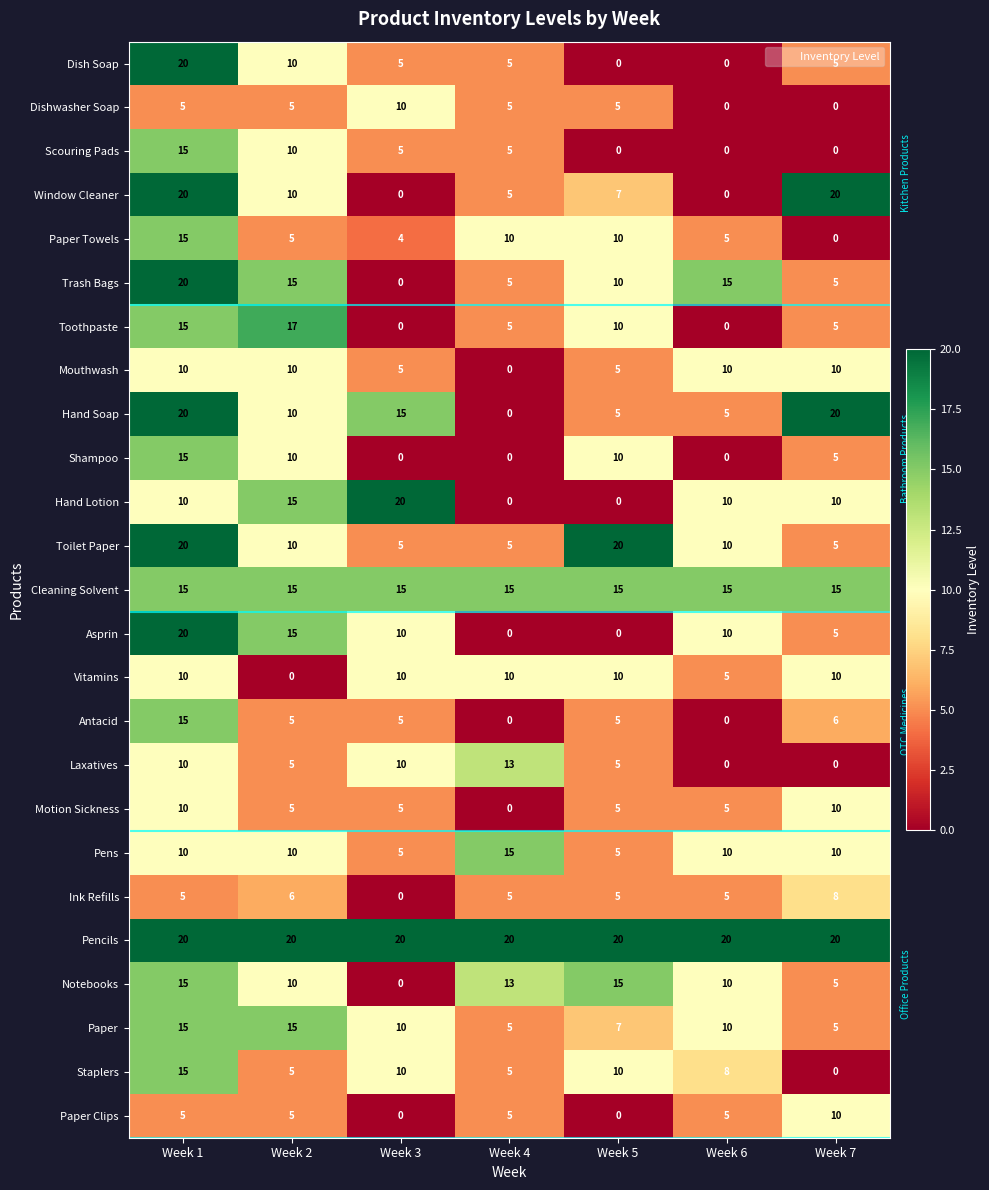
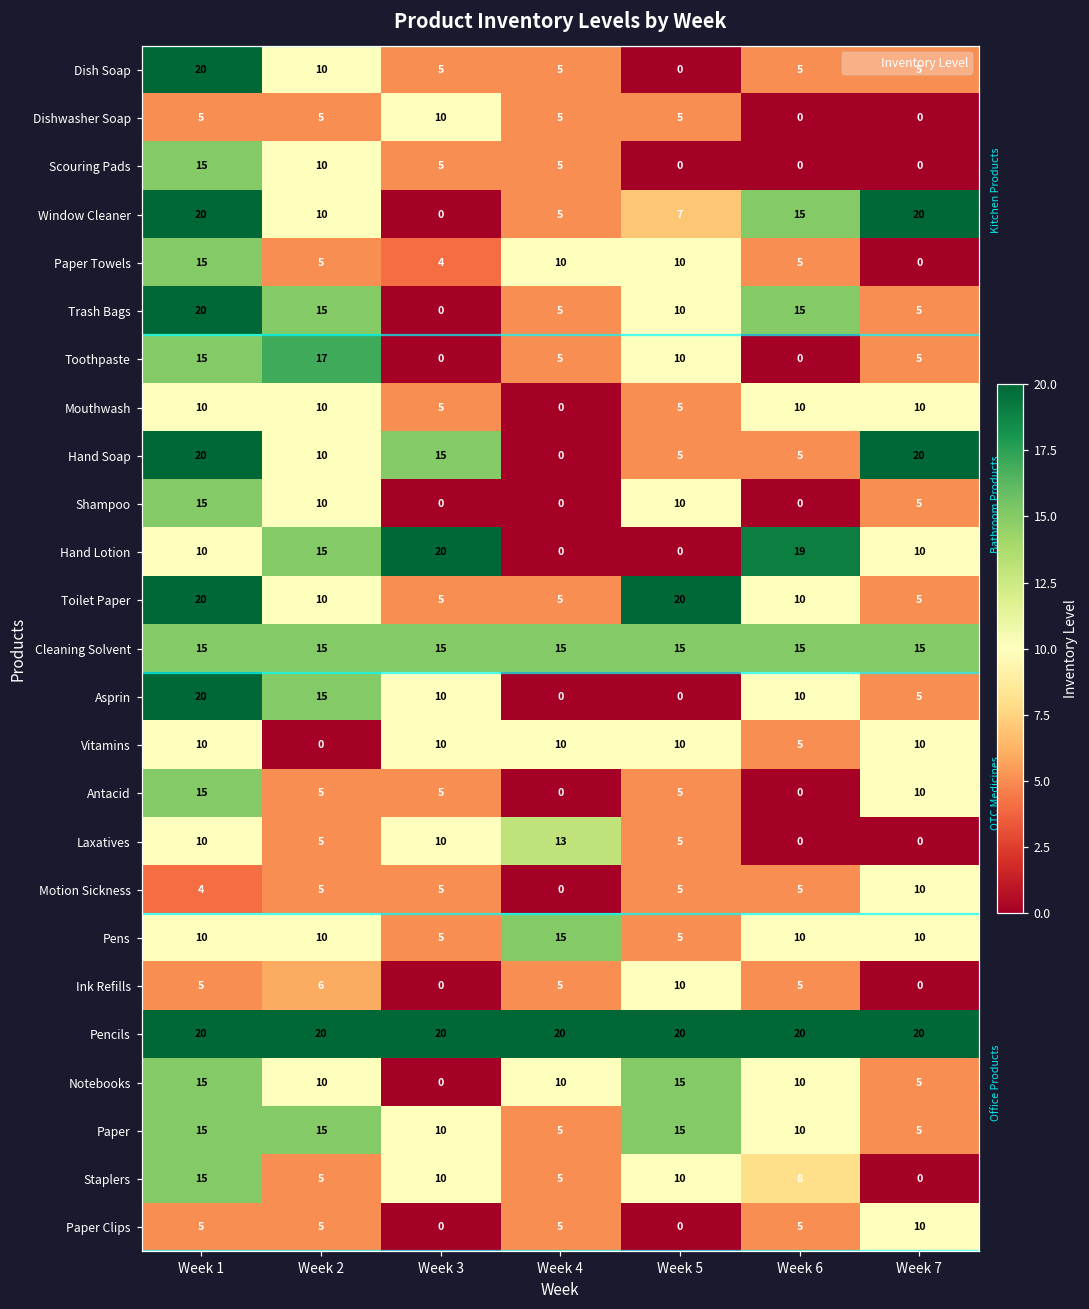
  {
    "Dish Soap": {
      "Week 1": 20,
      "Week 2": 10,
      "Week 3": 5,
      "Week 4": 5,
      "Week 5": 0,
-     "Week 6": 0
+     "Week 6": 5
    },
    "Dishwasher Soap": {
      "Week 1": 5,
      "Week 2": 5,
      "Week 3": 10,
      "Week 4": 5,
      "Week 5": 5,
      "Week 6": 0,
      "Week 7": 0
    },
    "Scouring Pads": {
      "Week 1": 15,
      "Week 2": 10,
      "Week 3": 5,
      "Week 4": 5,
      "Week 5": 0,
      "Week 6": 0,
      "Week 7": 0
    },
    "Window Cleaner": {
      "Week 1": 20,
      "Week 2": 10,
      "Week 3": 0,
      "Week 4": 5,
      "Week 5": 7,
-     "Week 6": 0,
+     "Week 6": 15,
      "Week 7": 20
    },
    "Paper Towels": {
      "Week 1": 15,
      "Week 2": 5,
      "Week 3": 4,
      "Week 4": 10,
      "Week 5": 10,
      "Week 6": 5,
      "Week 7": 0
    },
    "Trash Bags": {
      "Week 1": 20,
      "Week 2": 15,
      "Week 3": 0,
      "Week 4": 5,
      "Week 5": 10,
      "Week 6": 15,
      "Week 7": 5
    },
    "Toothpaste": {
      "Week 1": 15,
      "Week 2": 17,
      "Week 3": 0,
      "Week 4": 5,
      "Week 5": 10,
      "Week 6": 0,
      "Week 7": 5
    },
    "Mouthwash": {
      "Week 1": 10,
      "Week 2": 10,
      "Week 3": 5,
      "Week 4": 0,
      "Week 5": 5,
      "Week 6": 10,
      "Week 7": 10
    },
    "Hand Soap": {
      "Week 1": 20,
      "Week 2": 10,
      "Week 3": 15,
      "Week 4": 0,
      "Week 5": 5,
      "Week 6": 5,
      "Week 7": 20
    },
    "Shampoo": {
      "Week 1": 15,
      "Week 2": 10,
      "Week 3": 0,
      "Week 4": 0,
      "Week 5": 10,
      "Week 6": 0,
      "Week 7": 5
    },
    "Hand Lotion": {
      "Week 1": 10,
      "Week 2": 15,
      "Week 3": 20,
      "Week 4": 0,
      "Week 5": 0,
-     "Week 6": 10,
+     "Week 6": 19,
      "Week 7": 10
    },
    "Toilet Paper": {
      "Week 1": 20,
      "Week 2": 10,
      "Week 3": 5,
      "Week 4": 5,
      "Week 5": 20,
      "Week 6": 10,
      "Week 7": 5
    },
    "Cleaning Solvent": {
      "Week 1": 15,
      "Week 2": 15,
      "Week 3": 15,
      "Week 4": 15,
      "Week 5": 15,
      "Week 6": 15,
      "Week 7": 15
    },
    "Asprin": {
      "Week 1": 20,
      "Week 2": 15,
      "Week 3": 10,
      "Week 4": 0,
      "Week 5": 0,
      "Week 6": 10,
      "Week 7": 5
    },
    "Vitamins": {
      "Week 1": 10,
      "Week 2": 0,
      "Week 3": 10,
      "Week 4": 10,
      "Week 5": 10,
      "Week 6": 5,
      "Week 7": 10
    },
    "Antacid": {
      "Week 1": 15,
      "Week 2": 5,
      "Week 3": 5,
      "Week 4": 0,
      "Week 5": 5,
      "Week 6": 0,
-     "Week 7": 6
+     "Week 7": 10
    },
    "Laxatives": {
      "Week 1": 10,
      "Week 2": 5,
      "Week 3": 10,
      "Week 4": 13,
      "Week 5": 5,
      "Week 6": 0,
      "Week 7": 0
    },
    "Motion Sickness": {
-     "Week 1": 10,
+     "Week 1": 4,
      "Week 2": 5,
      "Week 3": 5,
      "Week 4": 0,
      "Week 5": 5,
      "Week 6": 5,
      "Week 7": 10
    },
    "Pens": {
      "Week 1": 10,
      "Week 2": 10,
      "Week 3": 5,
      "Week 4": 15,
      "Week 5": 5,
      "Week 6": 10,
      "Week 7": 10
    },
    "Ink Refills": {
      "Week 1": 5,
      "Week 2": 6,
      "Week 3": 0,
      "Week 4": 5,
-     "Week 5": 5,
+     "Week 5": 10,
      "Week 6": 5,
-     "Week 7": 8
+     "Week 7": 0
    },
    "Pencils": {
      "Week 1": 20,
      "Week 2": 20,
      "Week 3": 20,
      "Week 4": 20,
      "Week 5": 20,
      "Week 6": 20,
      "Week 7": 20
    },
    "Notebooks": {
      "Week 1": 15,
      "Week 2": 10,
      "Week 3": 0,
-     "Week 4": 13,
+     "Week 4": 10,
      "Week 5": 15,
      "Week 6": 10,
      "Week 7": 5
    },
    "Paper": {
      "Week 1": 15,
      "Week 2": 15,
      "Week 3": 10,
      "Week 4": 5,
-     "Week 5": 7,
+     "Week 5": 15,
      "Week 6": 10,
      "Week 7": 5
    },
    "Staplers": {
      "Week 1": 15,
      "Week 2": 5,
      "Week 3": 10,
      "Week 4": 5,
      "Week 5": 10,
      "Week 6": 8,
      "Week 7": 0
    },
    "Paper Clips": {
      "Week 1": 5,
      "Week 2": 5,
      "Week 3": 0,
      "Week 4": 5,
      "Week 5": 0,
      "Week 6": 5,
      "Week 7": 10
    }
  }
